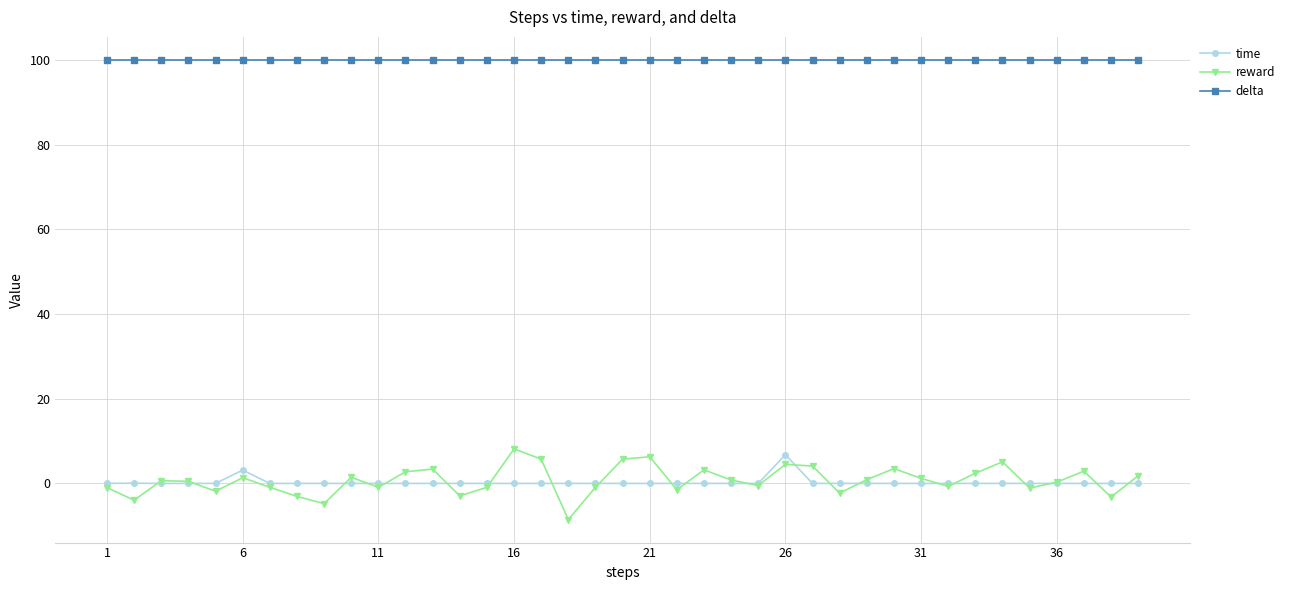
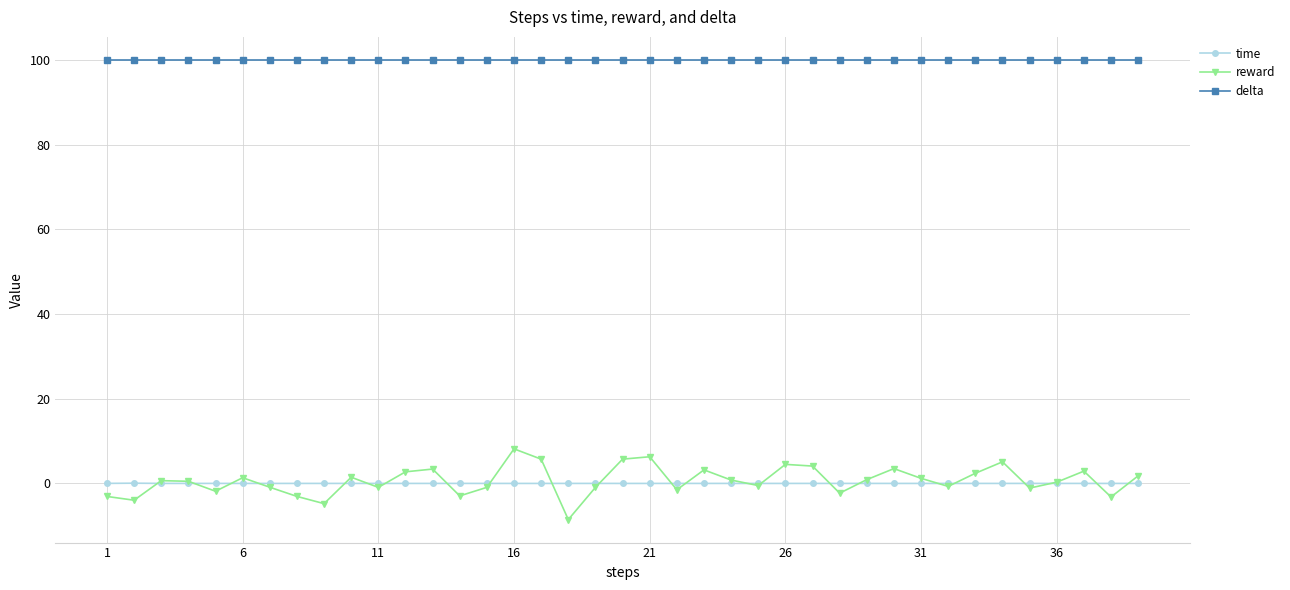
  {
    "time": {
      "1": 0,
-     "6": 3,
+     "6": 0,
      "11": 0,
      "16": 0,
      "21": 0,
-     "26": 7,
+     "26": 0,
      "31": 0
    },
    "reward": {
-     "1": -1,
+     "1": -3,
      "6": 1,
      "11": -1,
      "16": 8,
      "21": 6,
      "26": 5,
      "31": 1
    },
    "delta": {
      "1": 100,
      "6": 100,
      "11": 100,
      "16": 100,
      "21": 100,
      "26": 100,
      "31": 100,
      "36": 100
    }
  }
